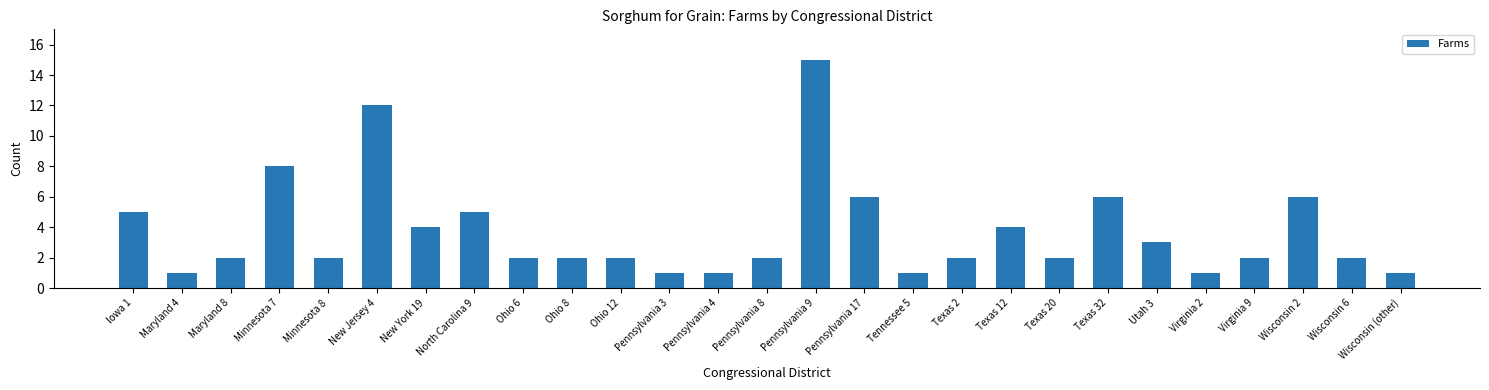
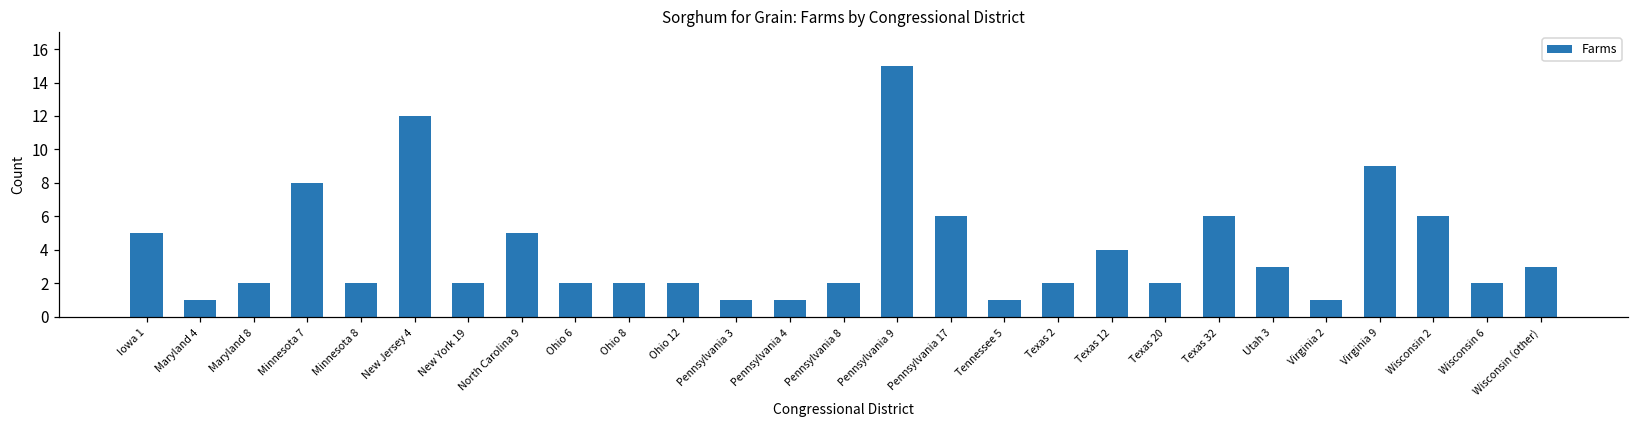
  {
    "Iowa 1": 5,
    "Maryland 4": 1,
    "Maryland 8": 2,
    "Minnesota 7": 8,
    "Minnesota 8": 2,
    "New Jersey 4": 12,
-   "New York 19": 4,
+   "New York 19": 2,
    "North Carolina 9": 5,
    "Ohio 6": 2,
    "Ohio 8": 2,
    "Ohio 12": 2,
    "Pennsylvania 3": 1,
    "Pennsylvania 4": 1,
    "Pennsylvania 8": 2,
    "Pennsylvania 9": 15,
    "Pennsylvania 17": 6,
    "Tennessee 5": 1,
    "Texas 2": 2,
    "Texas 12": 4,
    "Texas 20": 2,
    "Texas 32": 6,
    "Utah 3": 3,
    "Virginia 2": 1,
-   "Virginia 9": 2,
+   "Virginia 9": 9,
    "Wisconsin 2": 6,
    "Wisconsin 6": 2,
-   "Wisconsin (other)": 1
+   "Wisconsin (other)": 3
  }
